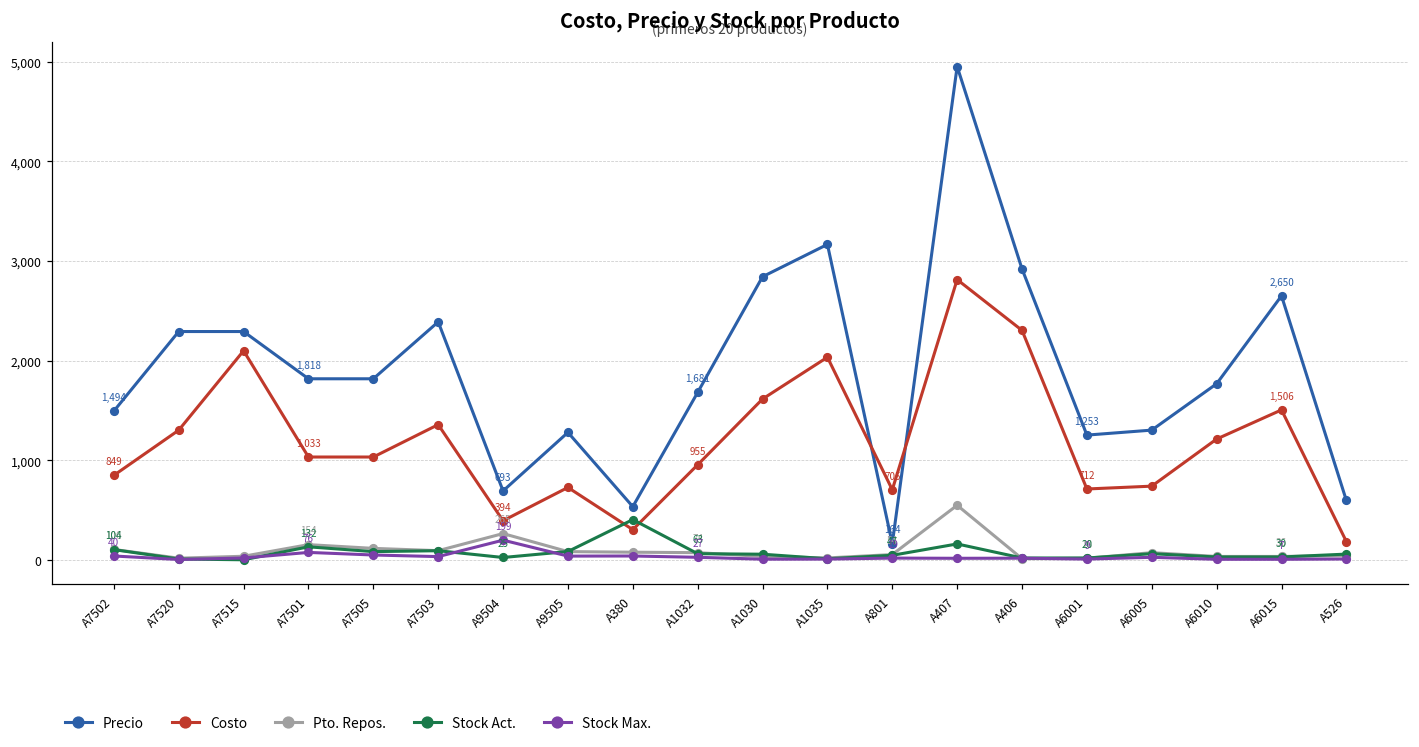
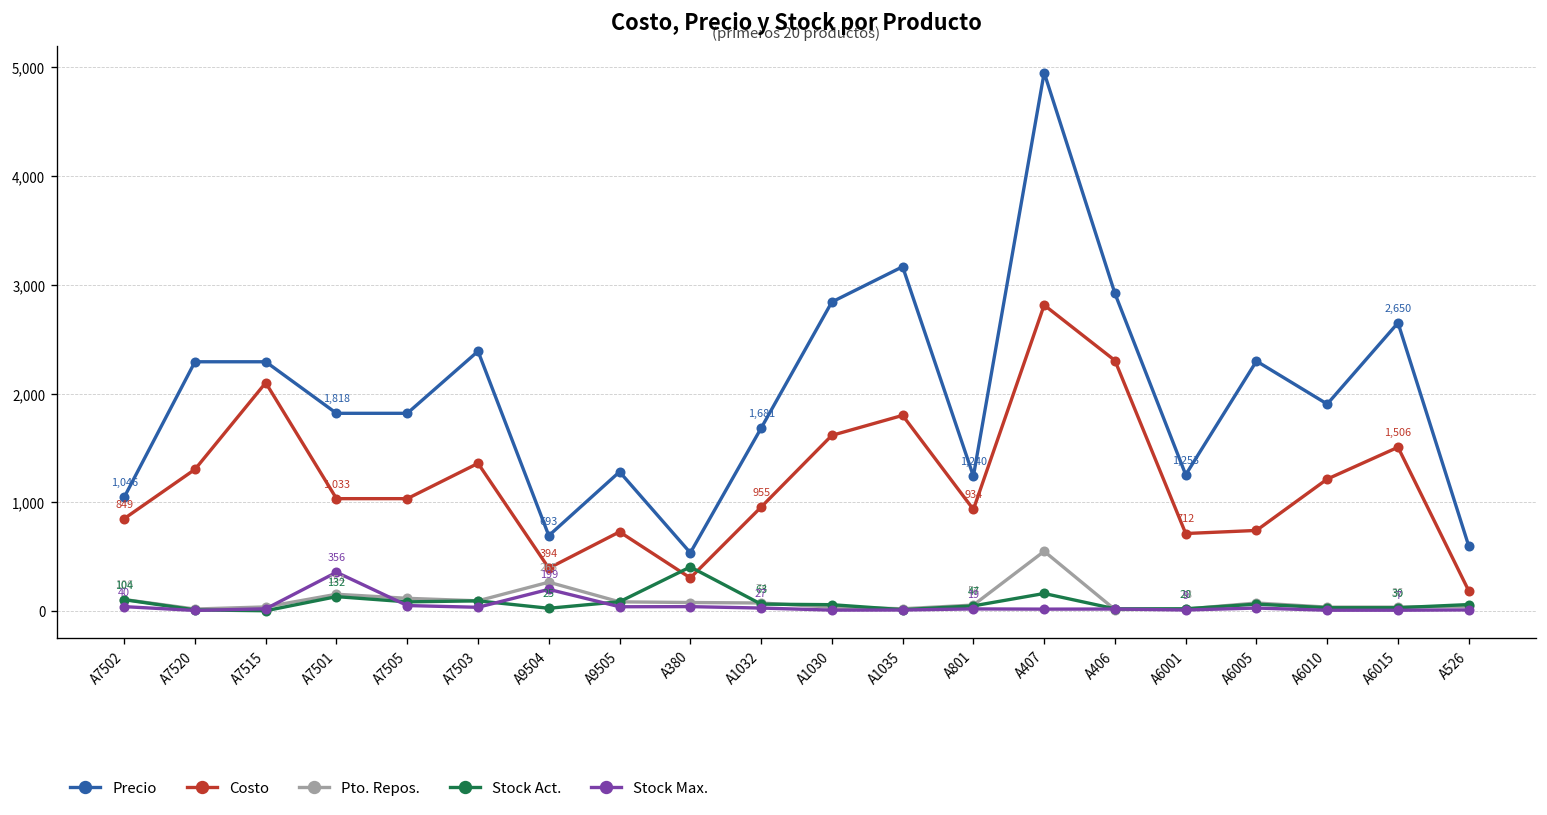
  {
    "Precio": {
-     "A7502": "1,494",
+     "A7502": "1,046",
      "A7501": "1,818",
      "A9504": "693",
      "A1032": "1,681",
-     "A801": "164",
+     "A801": "1,240",
      "A6001": "1,253",
-     "A6005": "1,300",
-     "A6010": "1,800",
+     "A6005": "2,300",
+     "A6010": "1,900",
      "A6015": "2,650"
    },
    "Costo": {
      "A7502": "849",
      "A7501": "1,033",
      "A9504": "394",
      "A1032": "955",
-     "A1035": "2,000",
-     "A801": "705",
+     "A1035": "1,800",
+     "A801": "934",
      "A6001": "712",
      "A6015": "1,506"
    },
    "Pto. Repos.": {
      "A7505": "100",
      "A380": "100",
      "A407": "500"
    },
    "Stock Act.": {
      "A7505": "100",
      "A380": "400",
      "A407": "200"
    },
    "Stock Max.": {
-     "A7501": "76"
+     "A7501": "356"
    }
  }
